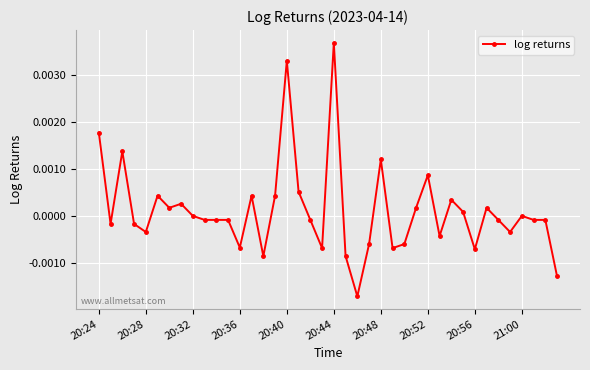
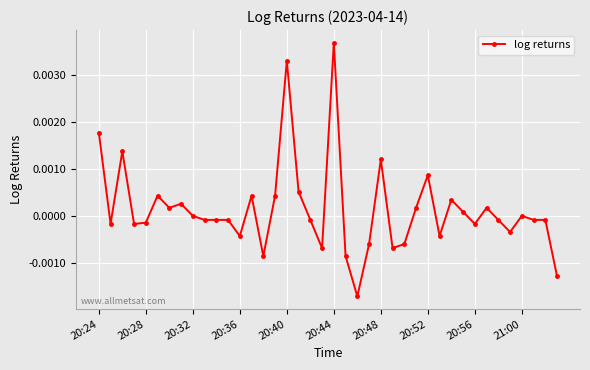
  {
    "20:24": 0.0018,
-   "20:28": -0.0003,
+   "20:28": -0.0001,
    "20:32": 0.0000,
-   "20:36": -0.0007,
+   "20:36": -0.0004,
    "20:40": 0.0033,
    "20:44": 0.0037,
    "20:48": 0.0012,
    "20:52": 0.0009,
-   "20:56": -0.0007,
+   "20:56": -0.0002,
    "21:00": 0.0000
  }
